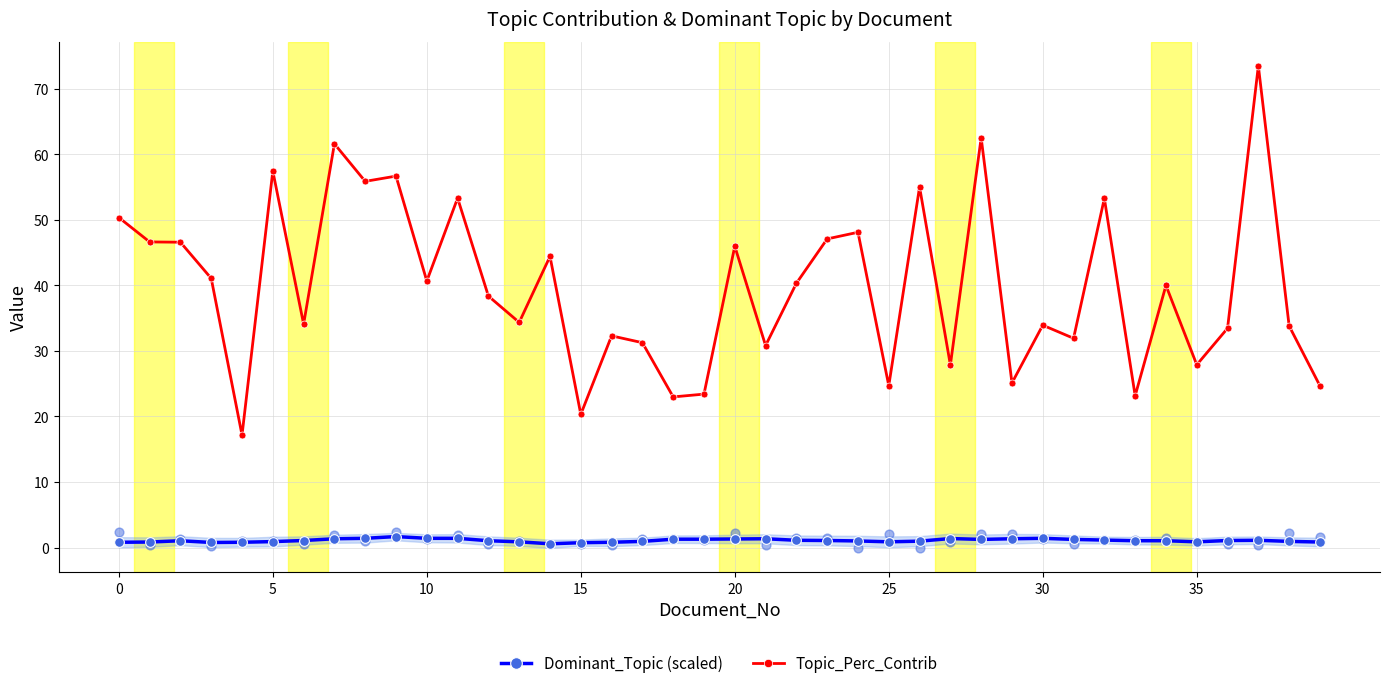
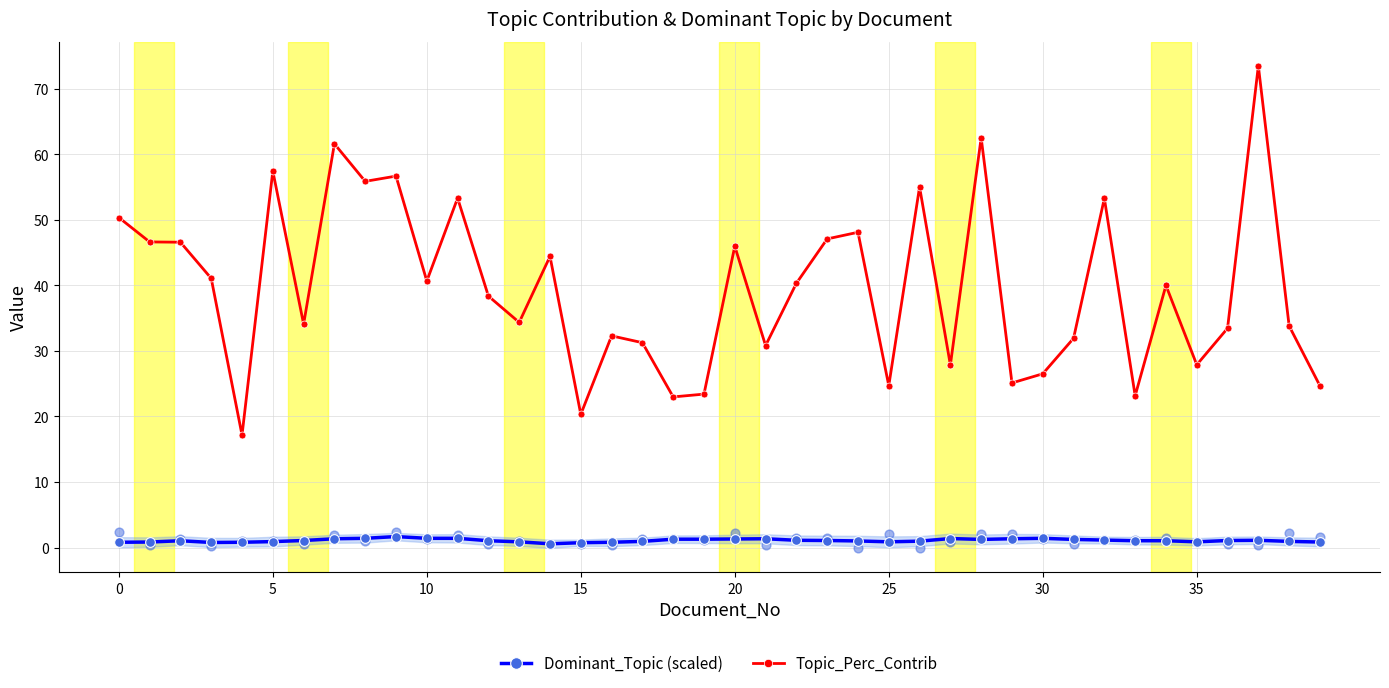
  {
    "Dominant_Topic (scaled)": {
      "0": 1,
      "20": 1,
      "25": 1
    },
    "Topic_Perc_Contrib": {
      "0": 50,
      "5": 57,
      "10": 41,
      "15": 20,
      "20": 46,
      "25": 25,
-     "30": 34,
+     "30": 27,
      "35": 28
    }
  }
